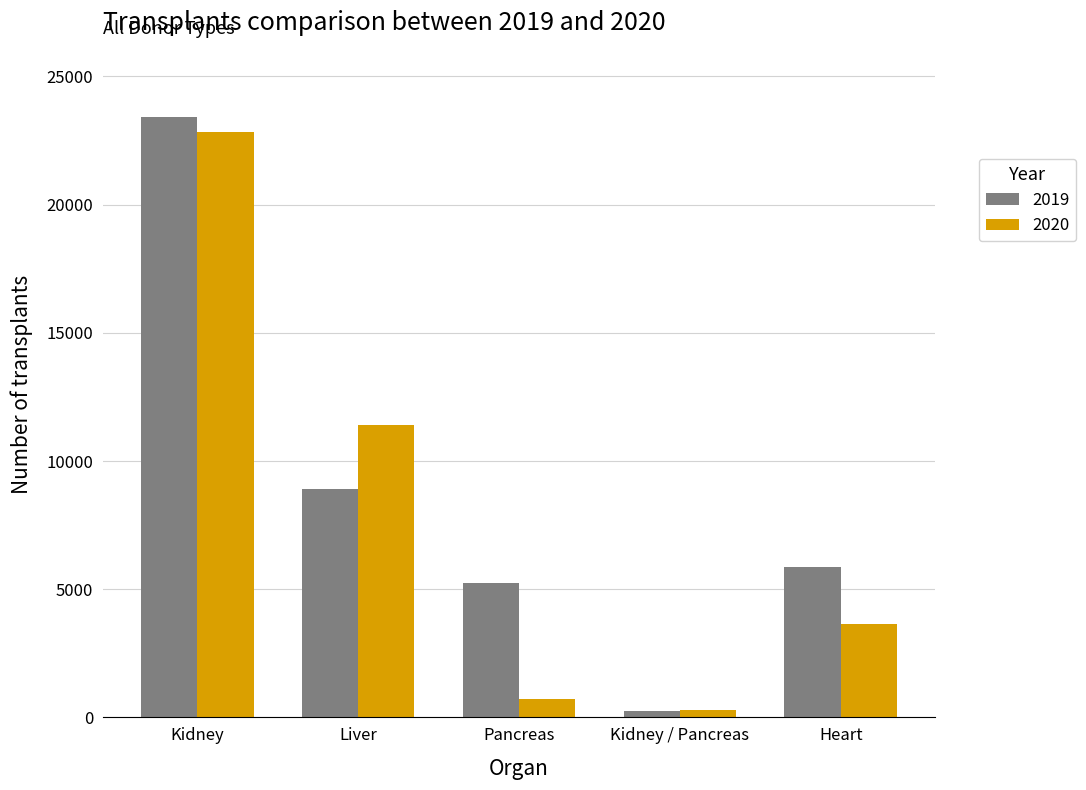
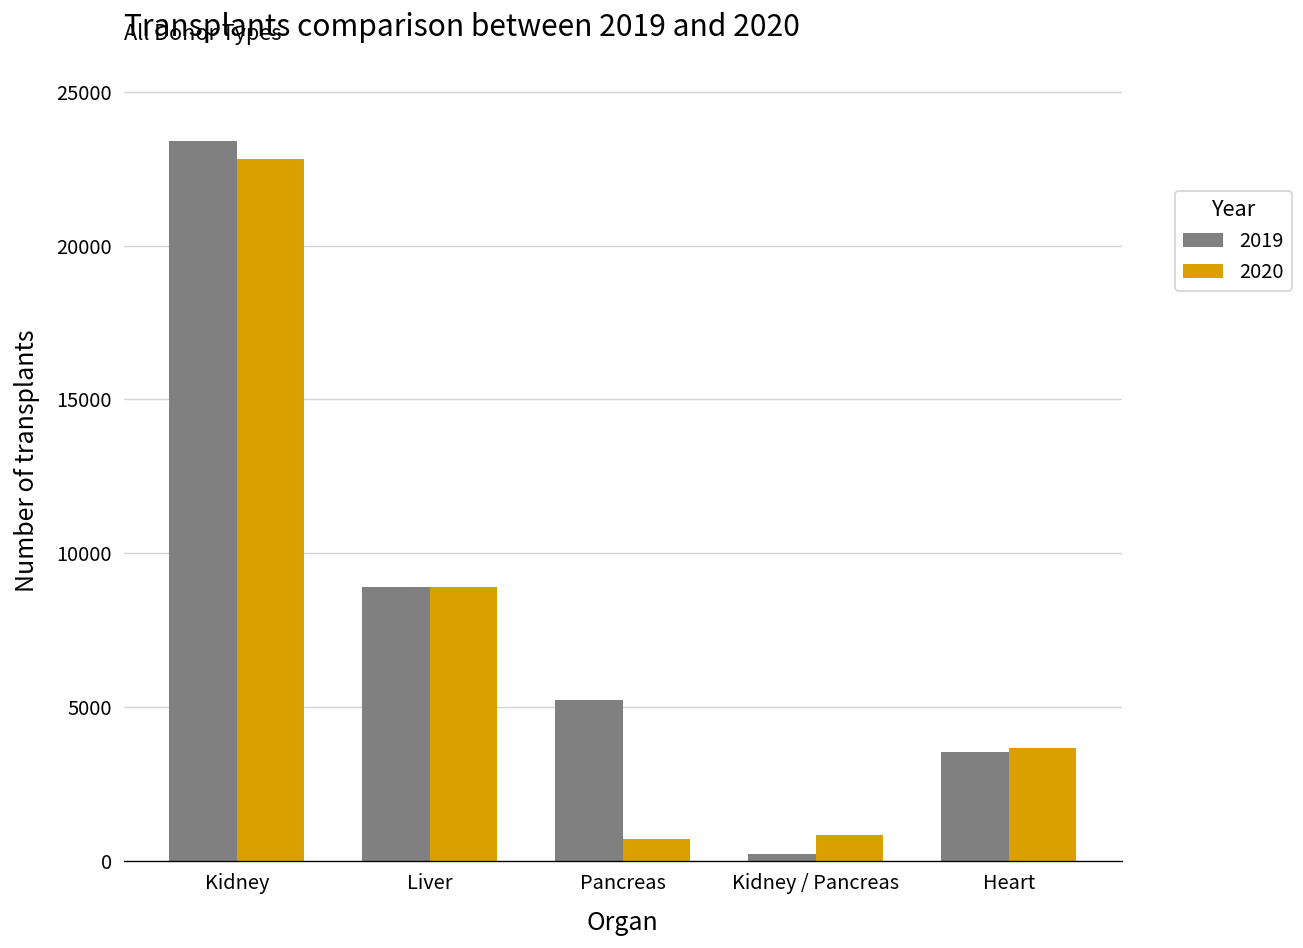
  {
    "2019": {
      "Kidney": 23400,
      "Liver": 8900,
      "Pancreas": 5200,
      "Kidney / Pancreas": 200,
-     "Heart": 5900
+     "Heart": 3600
    },
    "2020": {
      "Kidney": 22800,
-     "Liver": 11400,
+     "Liver": 8900,
      "Pancreas": 700,
-     "Kidney / Pancreas": 300,
+     "Kidney / Pancreas": 800,
      "Heart": 3700
    }
  }
